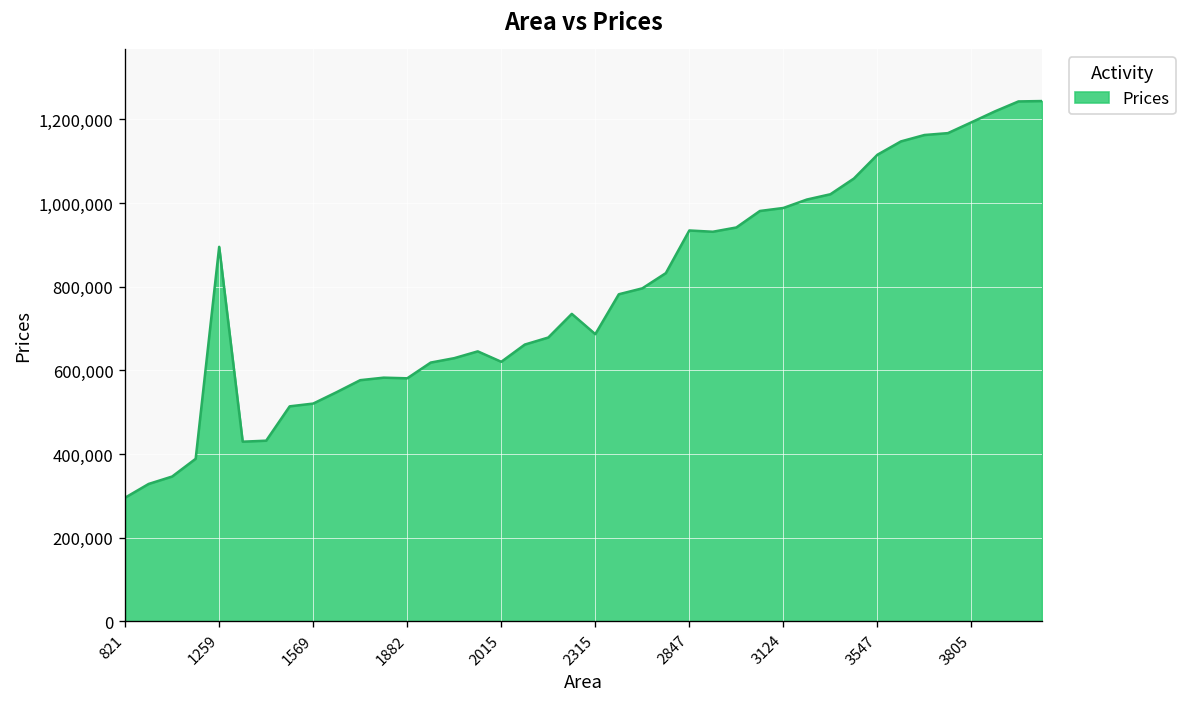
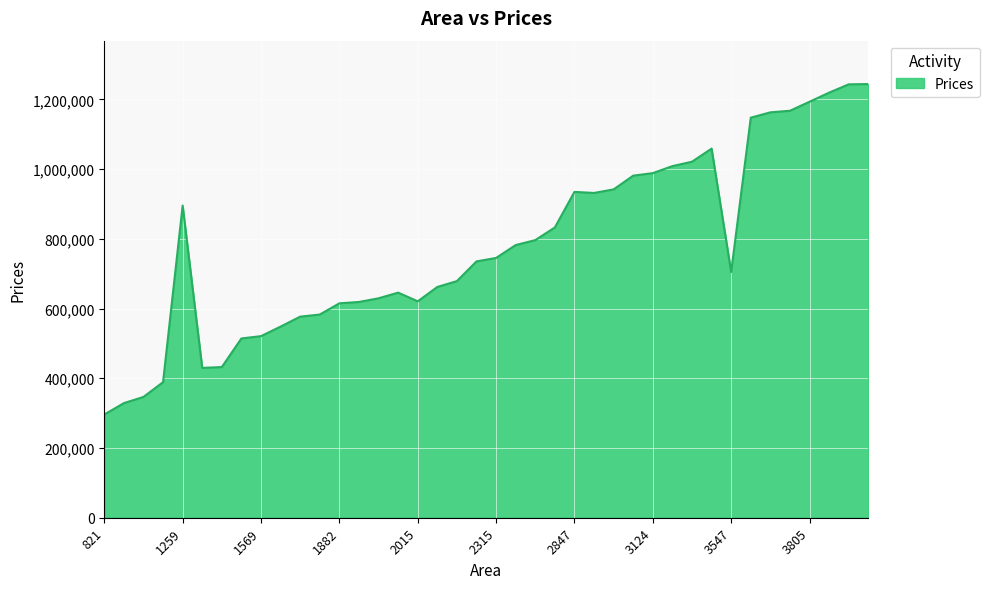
  {
    "821": "300,000",
    "1259": "900,000",
    "1569": "520,000",
-   "1882": "580,000",
+   "1882": "620,000",
    "2015": "620,000",
-   "2315": "690,000",
+   "2315": "750,000",
    "2847": "930,000",
    "3124": "990,000",
-   "3547": "1,120,000",
+   "3547": "700,000",
    "3805": "1,190,000"
  }
